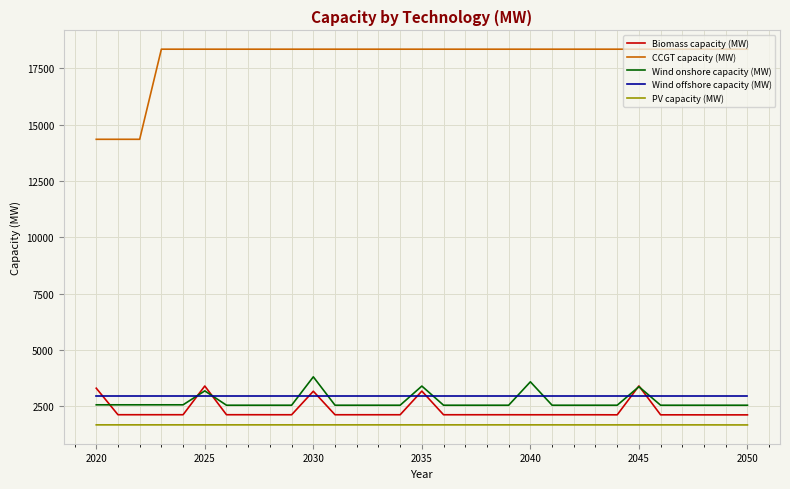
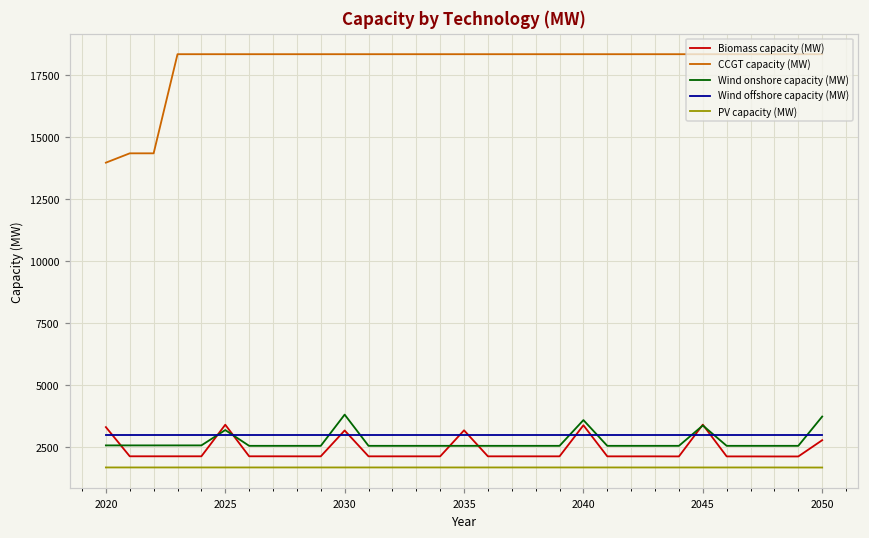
  {
    "Biomass capacity (MW)": {
      "2020": 3300,
      "2025": 3400,
      "2030": 3200,
      "2035": 3200,
-     "2040": 2100,
-     "2050": 2100
+     "2040": 3400,
+     "2050": 2800
    },
    "CCGT capacity (MW)": {
-     "2020": 14400,
+     "2020": 14000,
      "2025": 18400,
      "2030": 18400,
      "2035": 18400,
      "2040": 18400
    },
    "Wind onshore capacity (MW)": {
      "2020": 2600,
      "2025": 3200,
      "2030": 3800,
-     "2035": 3400,
+     "2035": 2600,
      "2040": 3600,
-     "2050": 2600
+     "2050": 3700
    },
    "Wind offshore capacity (MW)": {
      "2020": 3000,
      "2025": 3000,
      "2030": 3000,
      "2035": 3000,
      "2040": 3000,
      "2045": 3000,
      "2050": 3000
    },
    "PV capacity (MW)": {
      "2020": 1700,
      "2025": 1700,
      "2030": 1700,
      "2035": 1700,
      "2040": 1700,
      "2045": 1700,
      "2050": 1700
    }
  }
